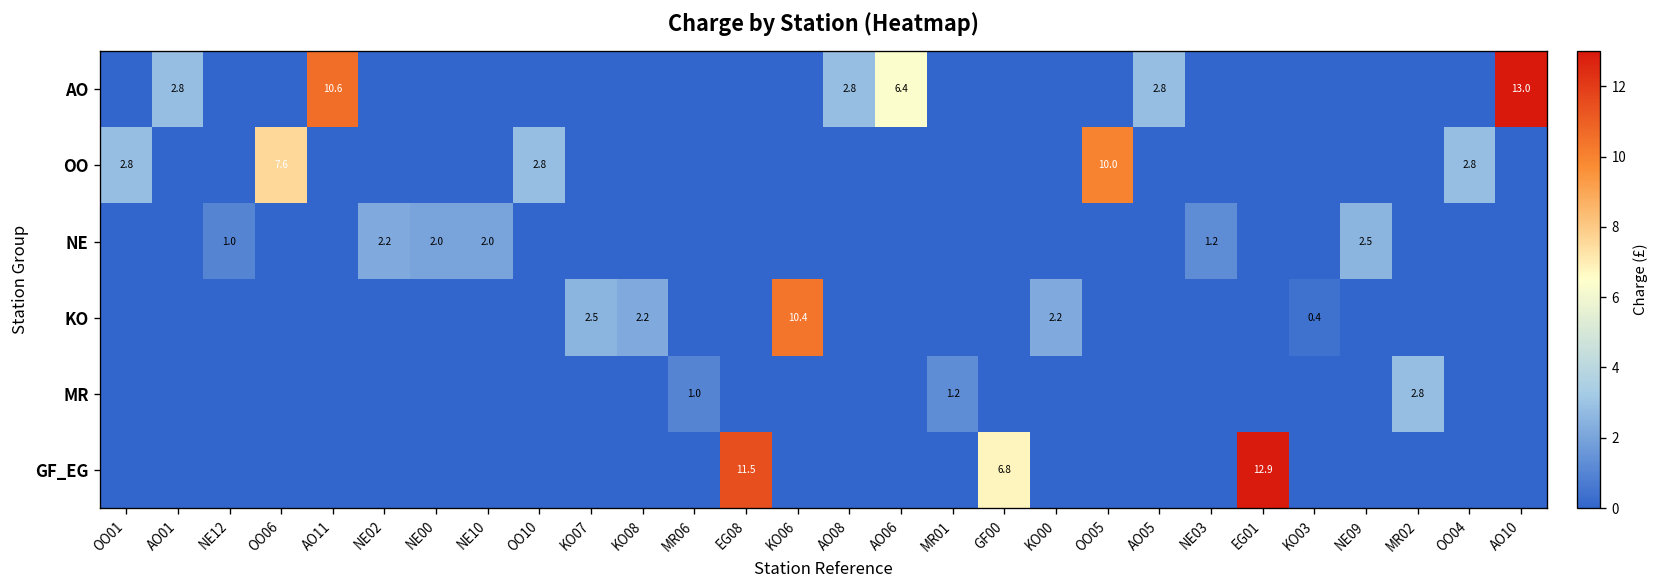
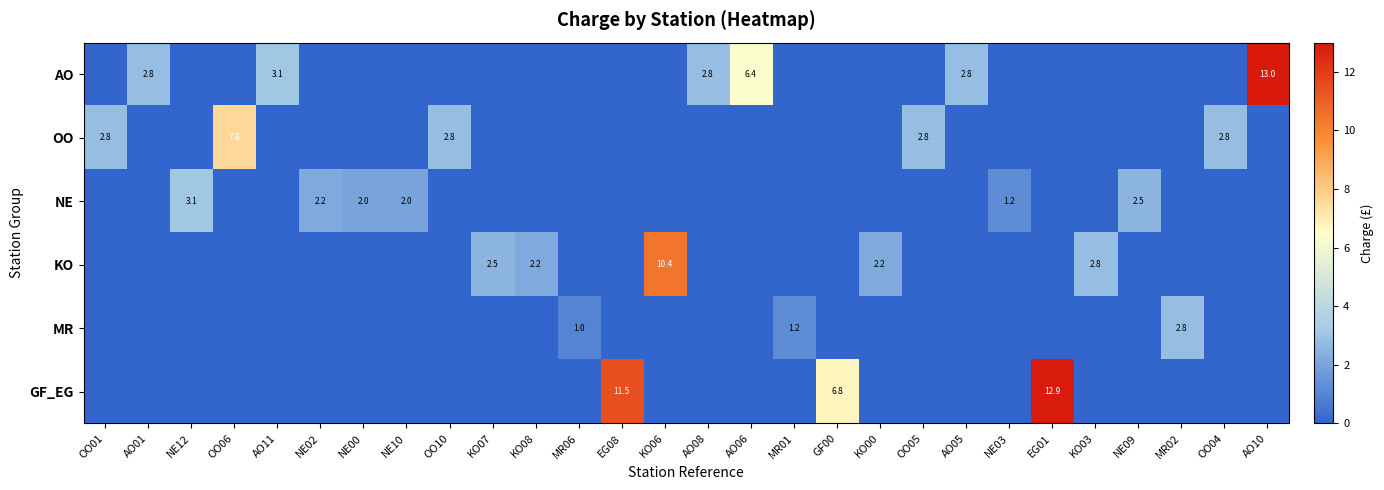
  {
    "AO": {
      "AO01": 2.8,
-     "AO11": 10.6,
+     "AO11": 3.1,
      "AO08": 2.8,
      "AO06": 6.4,
      "AO05": 2.8,
      "AO10": 13.0
    },
    "OO": {
      "OO01": 2.8,
      "OO06": 7.6,
      "OO10": 2.8,
-     "OO05": 10.0,
+     "OO05": 2.8,
      "OO04": 2.8
    },
    "NE": {
-     "NE12": 1.0,
+     "NE12": 3.1,
      "NE02": 2.2,
      "NE00": 2.0,
      "NE10": 2.0,
      "NE03": 1.2,
      "NE09": 2.5
    },
    "KO": {
      "KO07": 2.5,
      "KO08": 2.2,
      "KO06": 10.4,
      "KO00": 2.2,
-     "KO03": 0.4
+     "KO03": 2.8
    },
    "MR": {
      "MR06": 1.0,
      "MR01": 1.2,
      "MR02": 2.8
    },
    "GF_EG": {
      "EG08": 11.5,
      "GF00": 6.8,
      "EG01": 12.9
    }
  }
